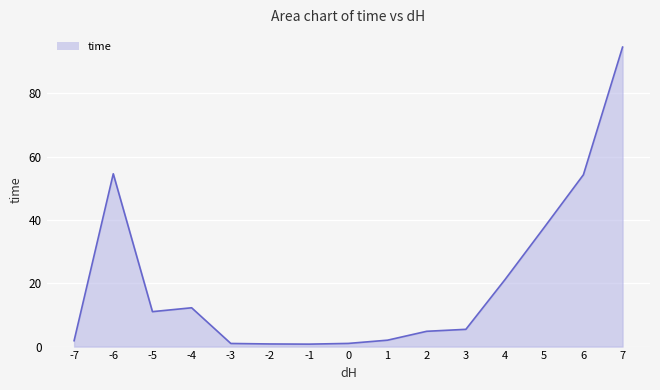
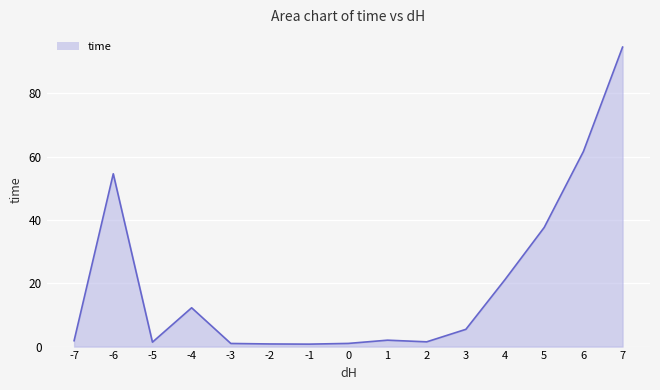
  {
    "-7": 2,
    "-6": 55,
-   "-5": 11,
+   "-5": 1,
    "-4": 12,
    "-3": 1,
    "-2": 1,
    "-1": 1,
    "0": 1,
    "1": 2,
-   "2": 5,
+   "2": 2,
    "3": 5,
    "4": 21,
    "5": 38,
-   "6": 54,
+   "6": 62,
    "7": 95
  }
